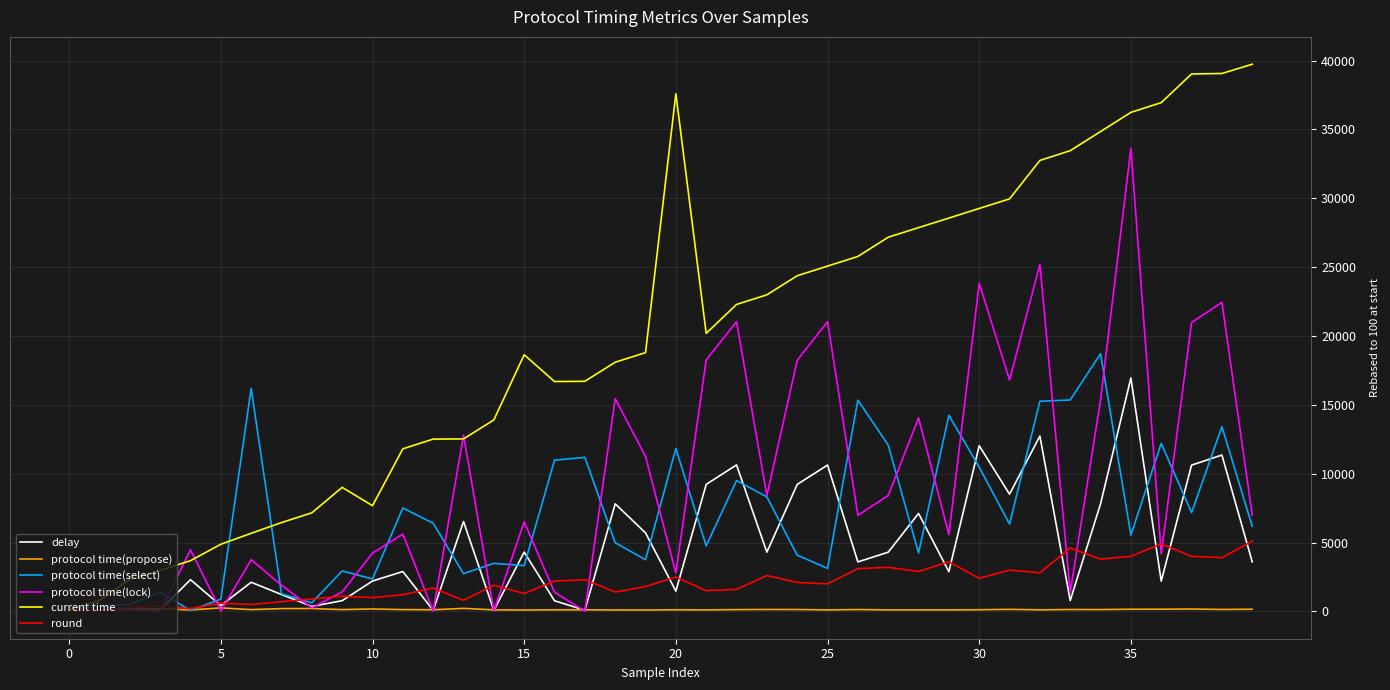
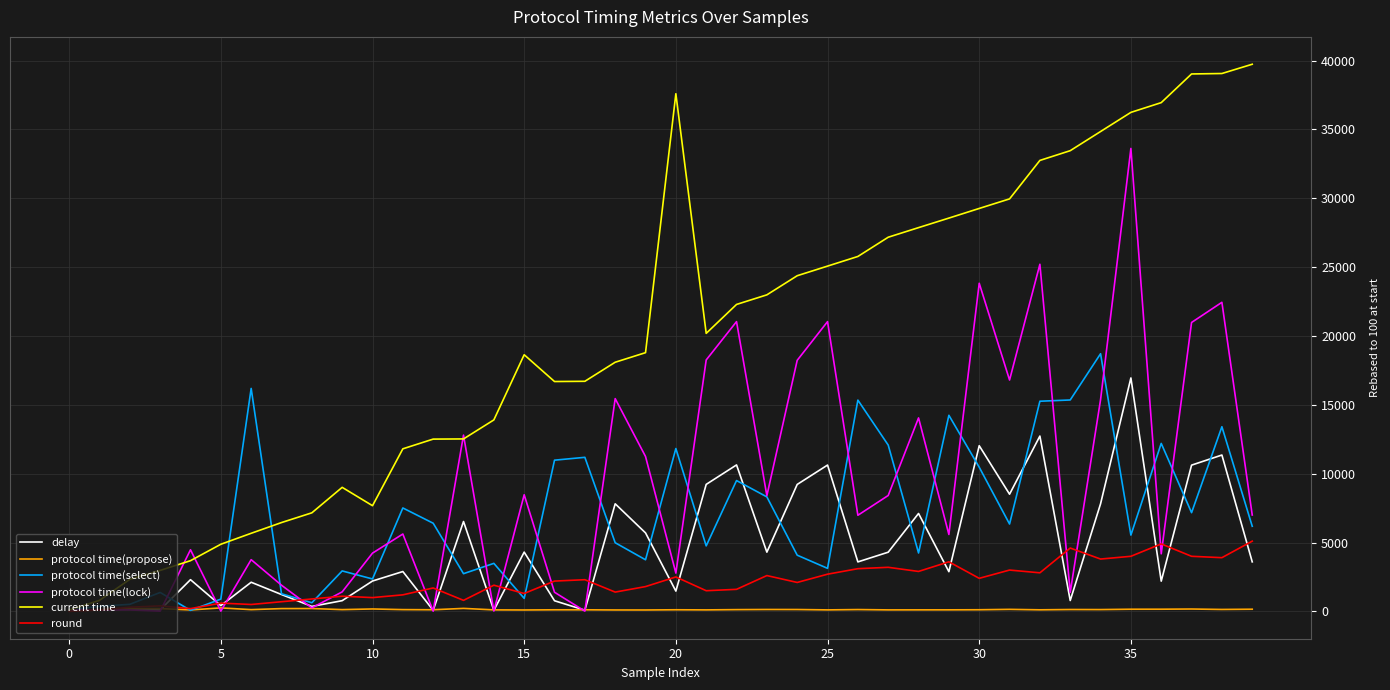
  {
    "delay": {
      "15": 4300,
      "20": 1500,
      "25": 10600,
      "30": 12000,
      "35": 17000
    },
    "protocol time(propose)": {
      "10": 200,
      "15": 100,
      "20": 100,
      "25": 100,
      "30": 100,
      "35": 200
    },
    "protocol time(select)": {
      "5": 900,
-     "15": 3300,
+     "15": 900,
      "20": 11800,
      "25": 3100,
      "30": 10500,
      "35": 5500
    },
    "protocol time(lock)": {
      "5": 0,
      "10": 4200,
-     "15": 6500,
+     "15": 8500,
      "20": 2800,
      "25": 21000,
      "30": 23800,
      "35": 33600
    },
    "current time": {
      "5": 4900,
      "10": 7700,
      "15": 18600,
      "20": 37600,
      "25": 25100,
      "30": 29300,
      "35": 36200
    },
    "round": {
      "10": 1000,
      "15": 1300,
      "20": 2500,
-     "25": 2000,
+     "25": 2700,
      "30": 2400,
      "35": 4000
    }
  }
